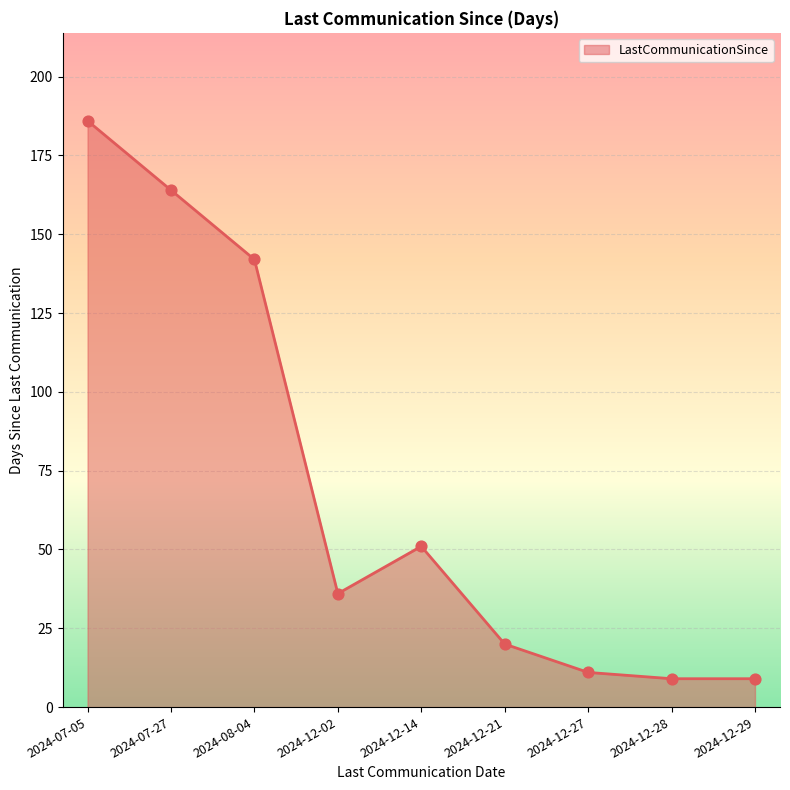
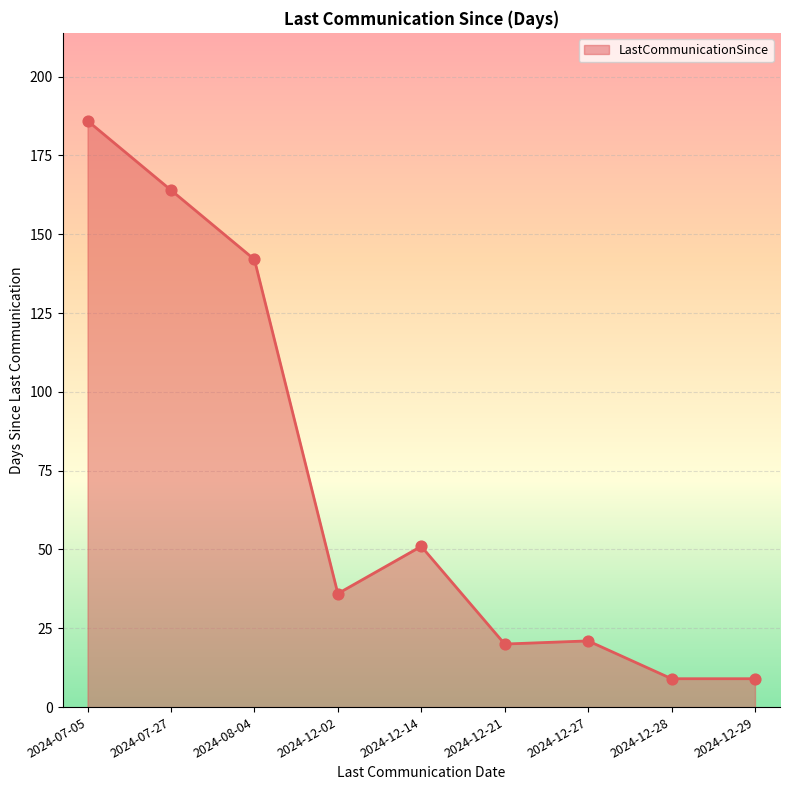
  {
    "2024-07-05": 186,
    "2024-07-27": 164,
    "2024-08-04": 142,
    "2024-12-02": 36,
    "2024-12-14": 51,
    "2024-12-21": 20,
-   "2024-12-27": 11,
+   "2024-12-27": 21,
    "2024-12-28": 9,
    "2024-12-29": 9
  }
